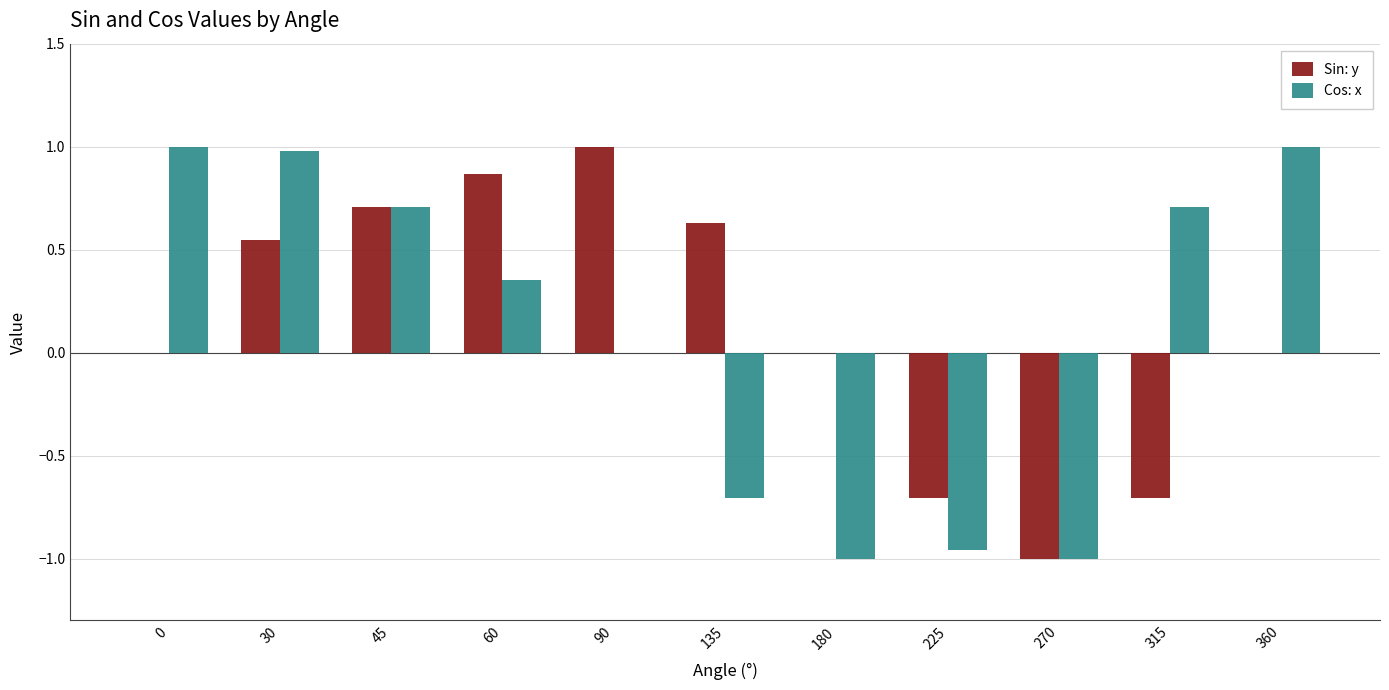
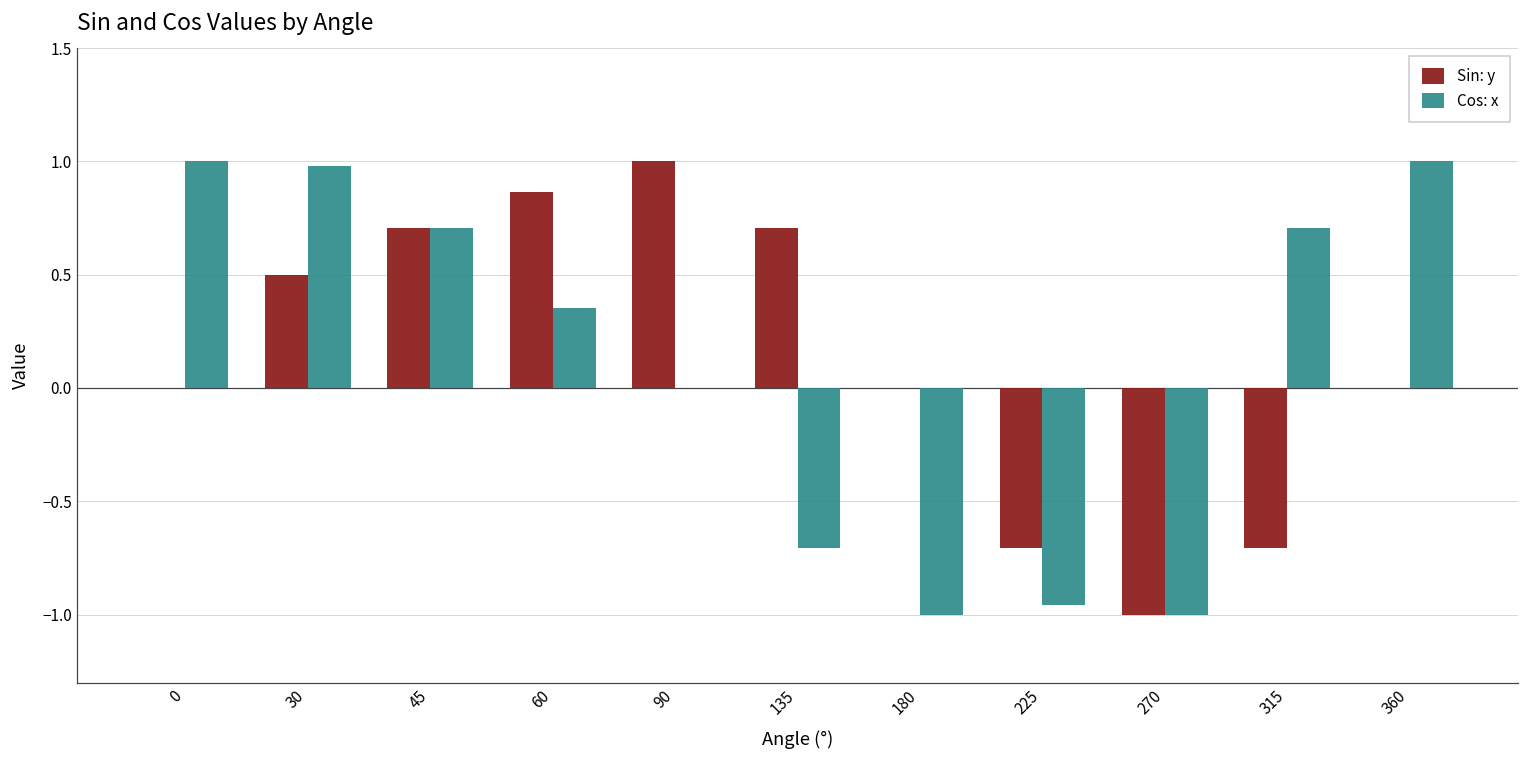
  {
    "Sin: y": {
      "0": 0.00,
-     "30": 0.55,
+     "30": 0.50,
      "45": 0.71,
      "60": 0.87,
      "90": 1.00,
-     "135": 0.63,
+     "135": 0.71,
      "225": -0.71,
      "270": -1.00,
      "315": -0.71
    },
    "Cos: x": {
      "0": 1.00,
      "30": 0.98,
      "45": 0.71,
      "60": 0.35,
      "135": -0.71,
      "180": -1.00,
      "225": -0.96,
      "270": -1.00,
      "315": 0.71,
      "360": 1.00
    }
  }
